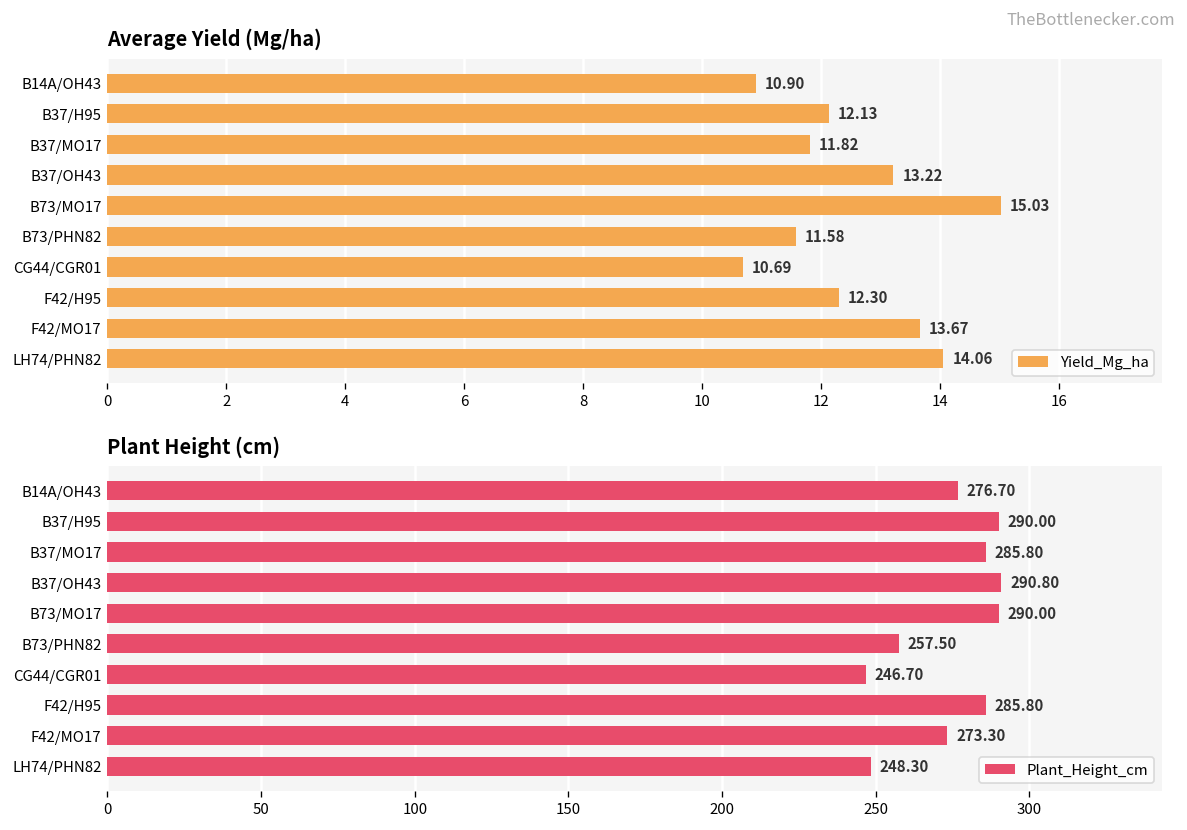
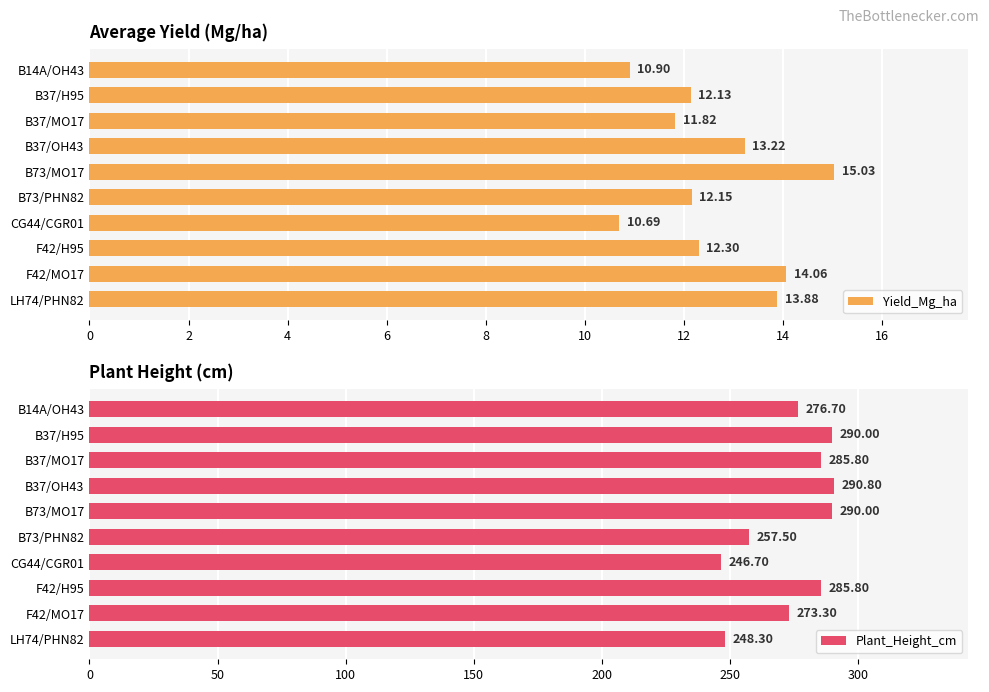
  {
    "Average Yield (Mg/ha)": {
      "B14A/OH43": 10.90,
      "B37/H95": 12.13,
      "B37/MO17": 11.82,
      "B37/OH43": 13.22,
      "B73/MO17": 15.03,
-     "B73/PHN82": 11.58,
+     "B73/PHN82": 12.15,
      "CG44/CGR01": 10.69,
      "F42/H95": 12.30,
-     "F42/MO17": 13.67,
-     "LH74/PHN82": 14.06
+     "F42/MO17": 14.06,
+     "LH74/PHN82": 13.88
    },
    "Plant Height (cm)": {
      "B14A/OH43": 276.70,
      "B37/H95": 290.00,
      "B37/MO17": 285.80,
      "B37/OH43": 290.80,
      "B73/MO17": 290.00,
      "B73/PHN82": 257.50,
      "CG44/CGR01": 246.70,
      "F42/H95": 285.80,
      "F42/MO17": 273.30,
      "LH74/PHN82": 248.30
    }
  }
